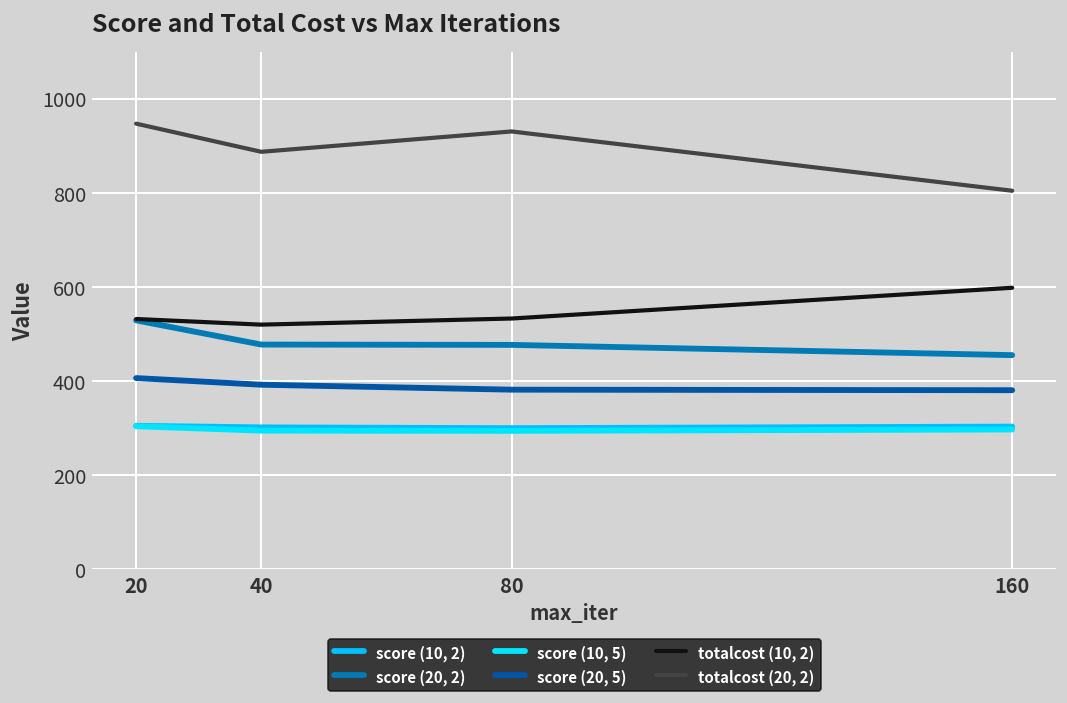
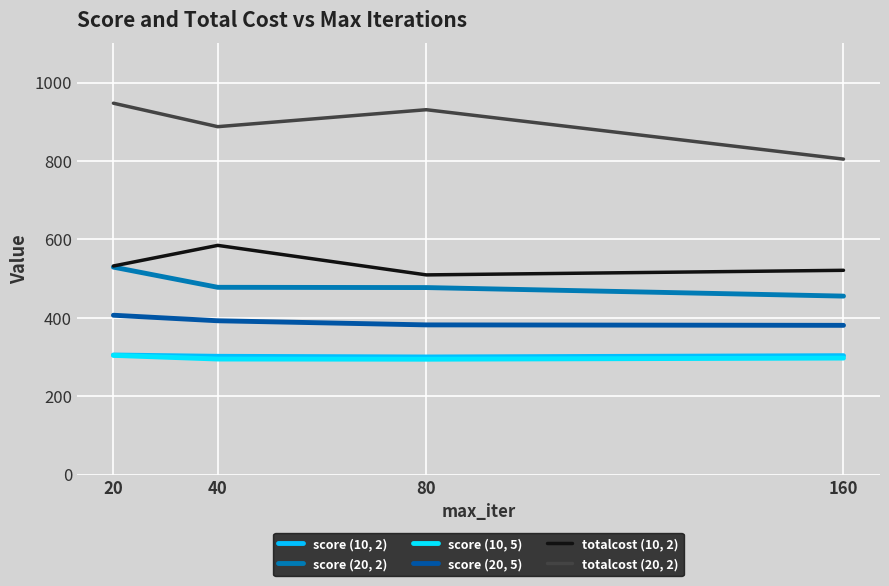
  {
    "totalcost (10, 2)": {
-     "40": 520,
-     "80": 530,
-     "160": 600
+     "40": 580,
+     "80": 510,
+     "160": 520
    },
    "totalcost (20, 2)": {
      "20": 950,
      "40": 890,
      "80": 930,
      "160": 800
    }
  }
